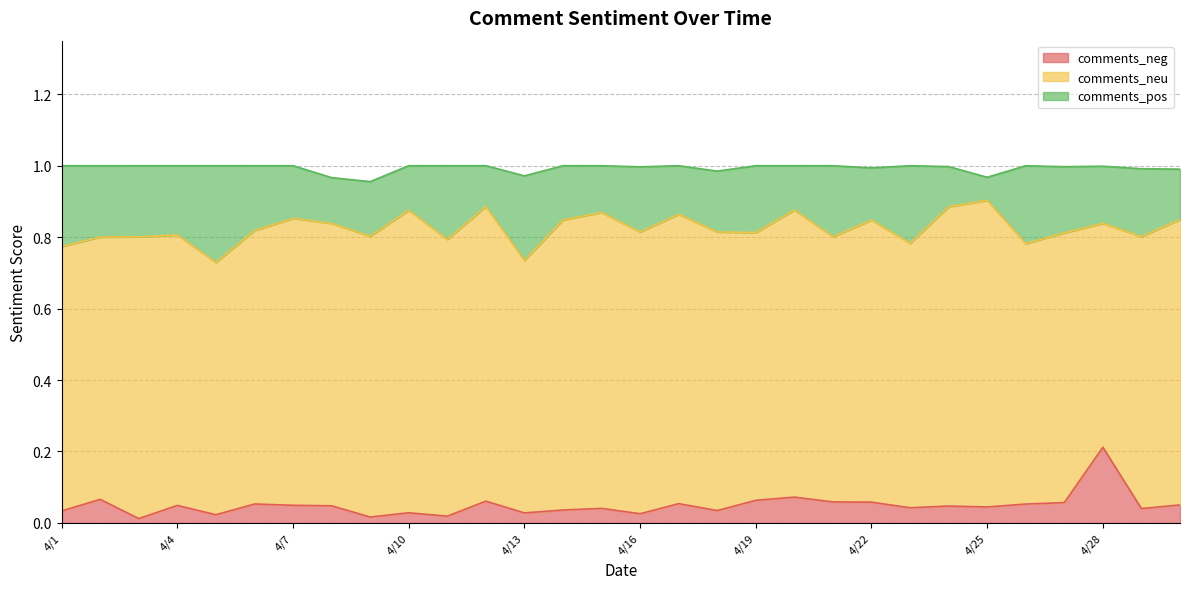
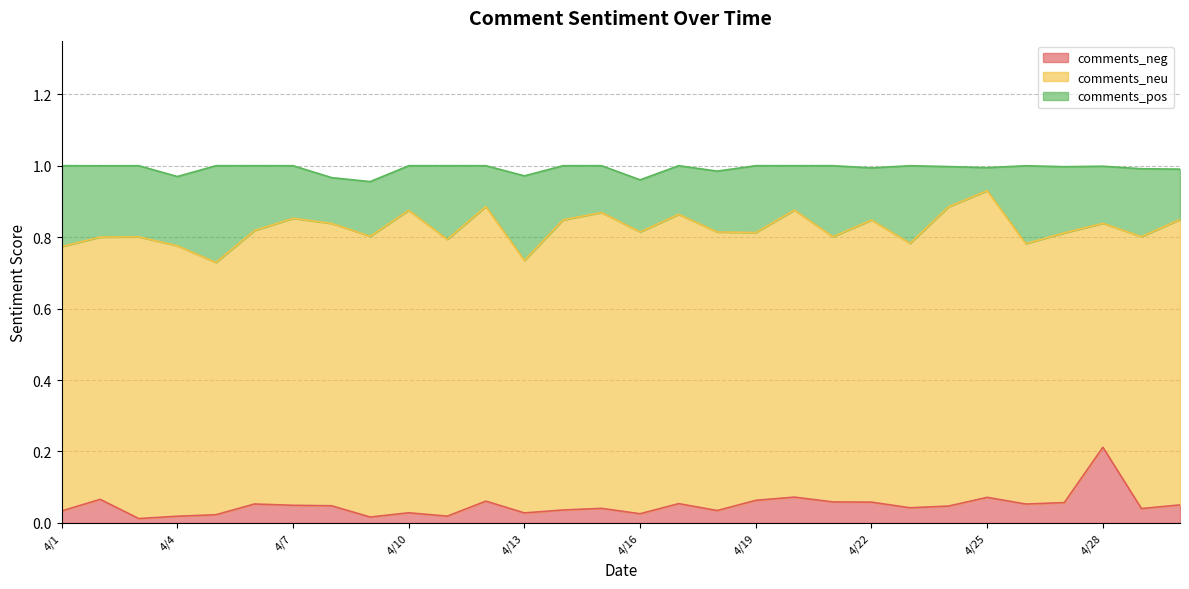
  {
    "comments_neg": {
      "4/1": 0.03,
-     "4/4": 0.05,
+     "4/4": 0.02,
      "4/7": 0.05,
      "4/10": 0.03,
      "4/13": 0.03,
      "4/16": 0.03,
      "4/19": 0.06,
      "4/22": 0.06,
-     "4/25": 0.04,
+     "4/25": 0.07,
      "4/28": 0.21
    },
    "comments_neu": {
      "4/1": 0.74,
      "4/4": 0.76,
      "4/7": 0.80,
      "4/10": 0.85,
      "4/13": 0.71,
      "4/16": 0.79,
      "4/19": 0.75,
      "4/22": 0.79,
      "4/25": 0.86,
      "4/28": 0.63
    },
    "comments_pos": {
      "4/1": 0.23,
      "4/4": 0.19,
      "4/7": 0.15,
      "4/10": 0.12,
      "4/13": 0.24,
-     "4/16": 0.18,
+     "4/16": 0.15,
      "4/19": 0.19,
      "4/22": 0.15,
      "4/25": 0.06,
      "4/28": 0.16
    }
  }
